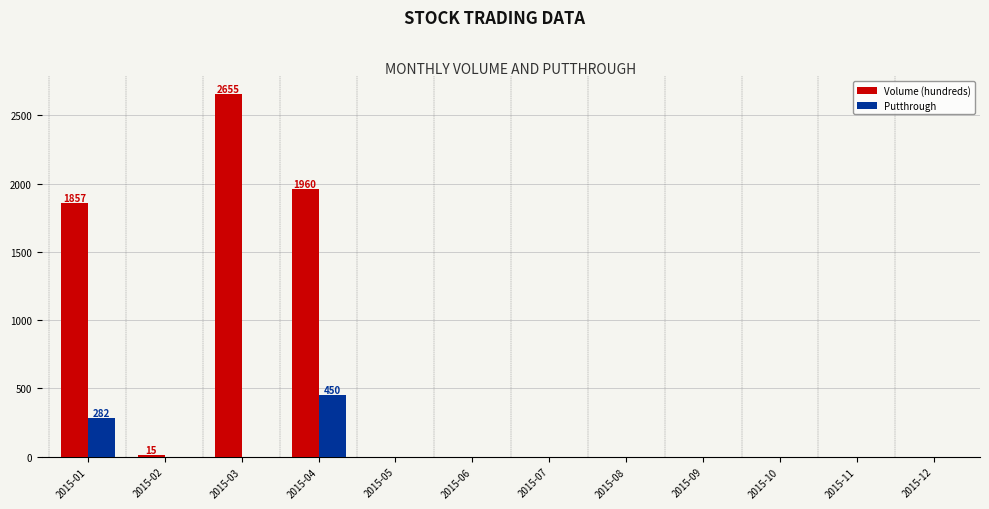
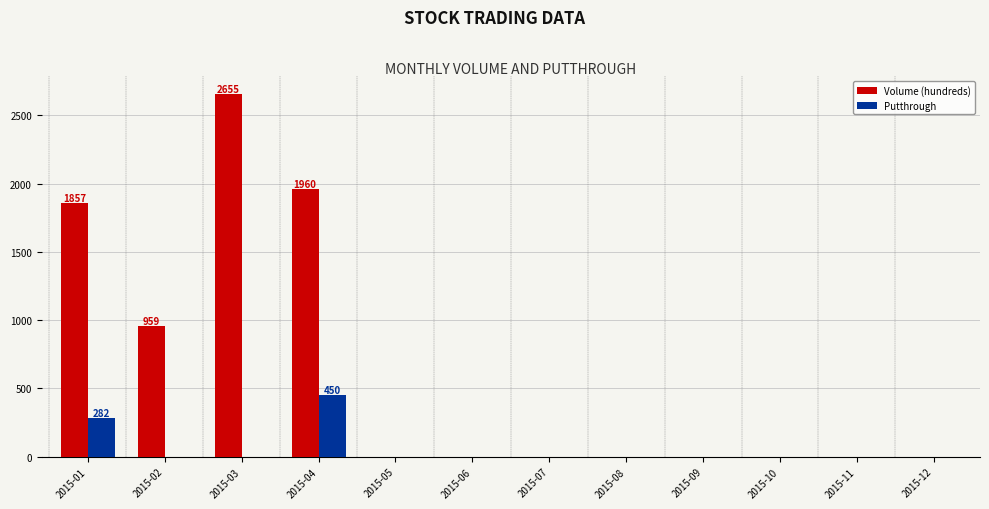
  {
    "Volume (hundreds)": {
-     "2015-02": 15,
+     "2015-02": 959,
      "2015-03": 2655,
      "2015-04": 1960
    },
    "Putthrough": {
      "2015-04": 450
    }
  }
